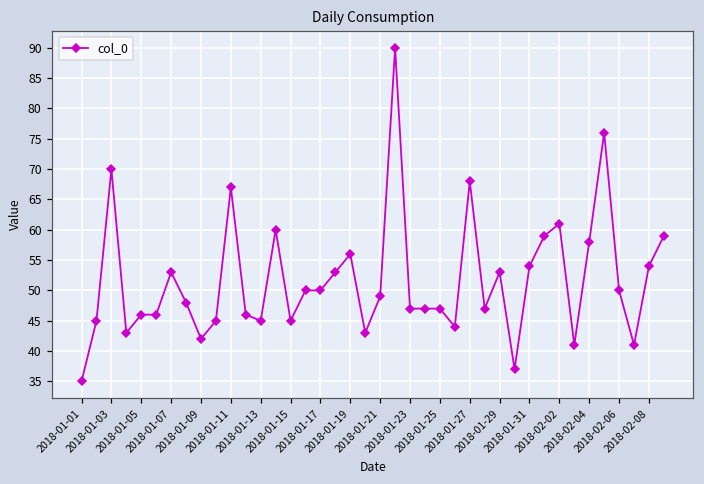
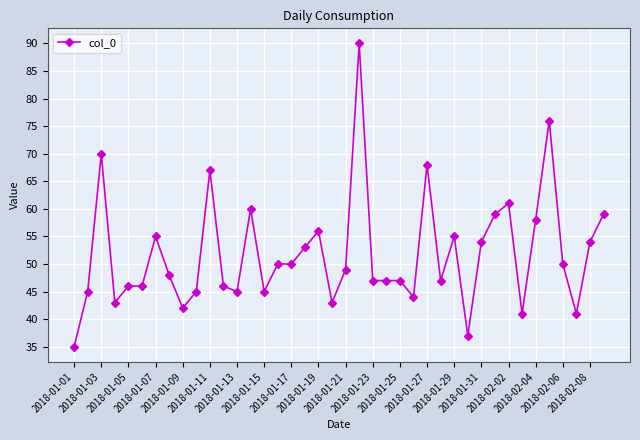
  {
    "2018-01-01": 35,
    "2018-01-03": 70,
    "2018-01-05": 46,
-   "2018-01-07": 53,
+   "2018-01-07": 55,
    "2018-01-09": 42,
    "2018-01-11": 67,
    "2018-01-13": 45,
    "2018-01-15": 45,
    "2018-01-17": 50,
    "2018-01-19": 56,
    "2018-01-21": 49,
    "2018-01-23": 47,
    "2018-01-25": 47,
    "2018-01-27": 68,
-   "2018-01-29": 53,
+   "2018-01-29": 55,
    "2018-01-31": 54,
    "2018-02-02": 61,
    "2018-02-04": 58,
    "2018-02-06": 50,
    "2018-02-08": 54
  }
